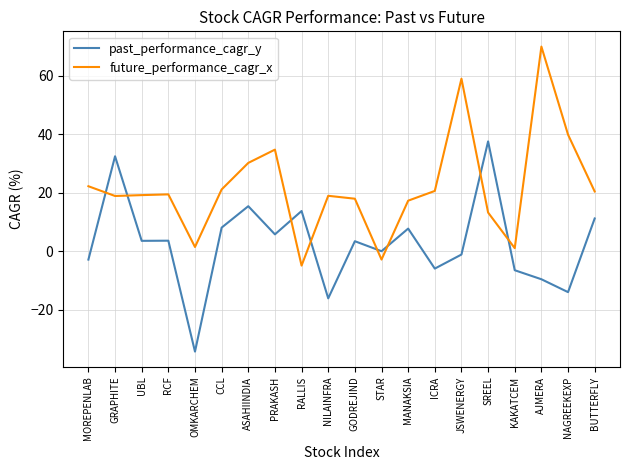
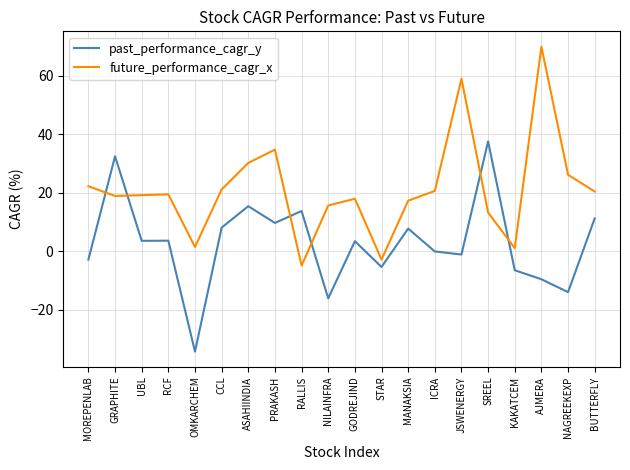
  {
    "past_performance_cagr_y": {
      "MOREPENLAB": -3,
      "GRAPHITE": 32,
      "UBL": 3,
      "RCF": 4,
      "OMKARCHEM": -34,
      "CCL": 8,
      "ASAHIINDIA": 15,
-     "PRAKASH": 6,
+     "PRAKASH": 10,
      "RALLIS": 14,
      "NILAINFRA": -16,
      "GODREJIND": 3,
-     "STAR": 0,
+     "STAR": -5,
      "MANAKSIA": 8,
-     "ICRA": -6,
+     "ICRA": 0,
      "JSWENERGY": -1,
      "SREEL": 37,
      "KAKATCEM": -7,
      "AJMERA": -10,
      "NAGREEKEXP": -14,
      "BUTTERFLY": 11
    },
    "future_performance_cagr_x": {
      "MOREPENLAB": 22,
      "GRAPHITE": 19,
      "UBL": 19,
      "RCF": 19,
      "OMKARCHEM": 1,
      "CCL": 21,
      "ASAHIINDIA": 30,
      "PRAKASH": 35,
      "RALLIS": -5,
-     "NILAINFRA": 19,
+     "NILAINFRA": 16,
      "GODREJIND": 18,
      "STAR": -3,
      "MANAKSIA": 17,
      "ICRA": 21,
      "JSWENERGY": 59,
      "SREEL": 13,
      "KAKATCEM": 1,
      "AJMERA": 70,
-     "NAGREEKEXP": 40,
+     "NAGREEKEXP": 26,
      "BUTTERFLY": 20
    }
  }
